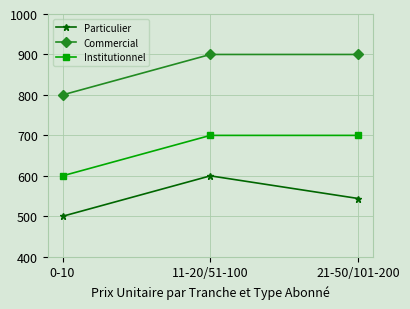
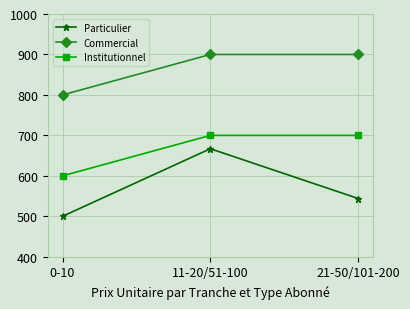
  {
    "Particulier": {
      "0-10": 500,
-     "11-20/51-100": 600,
+     "11-20/51-100": 670,
      "21-50/101-200": 540
    }
  }
